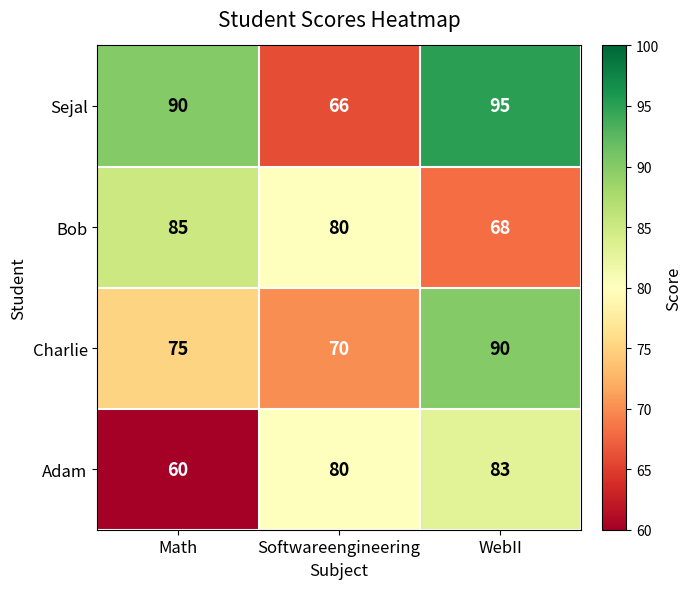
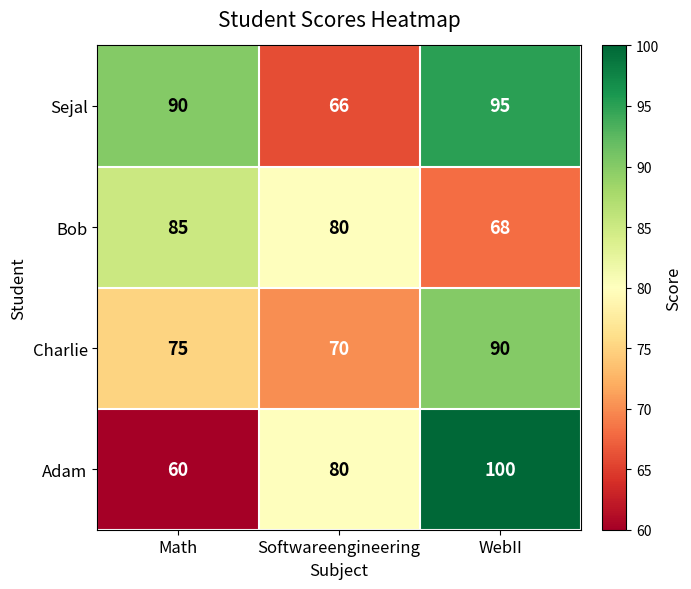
  {
    "Sejal": {
      "Math": 90,
      "Softwareengineering": 66,
      "WebII": 95
    },
    "Bob": {
      "Math": 85,
      "Softwareengineering": 80,
      "WebII": 68
    },
    "Charlie": {
      "Math": 75,
      "Softwareengineering": 70,
      "WebII": 90
    },
    "Adam": {
      "Math": 60,
      "Softwareengineering": 80,
-     "WebII": 83
+     "WebII": 100
    }
  }
